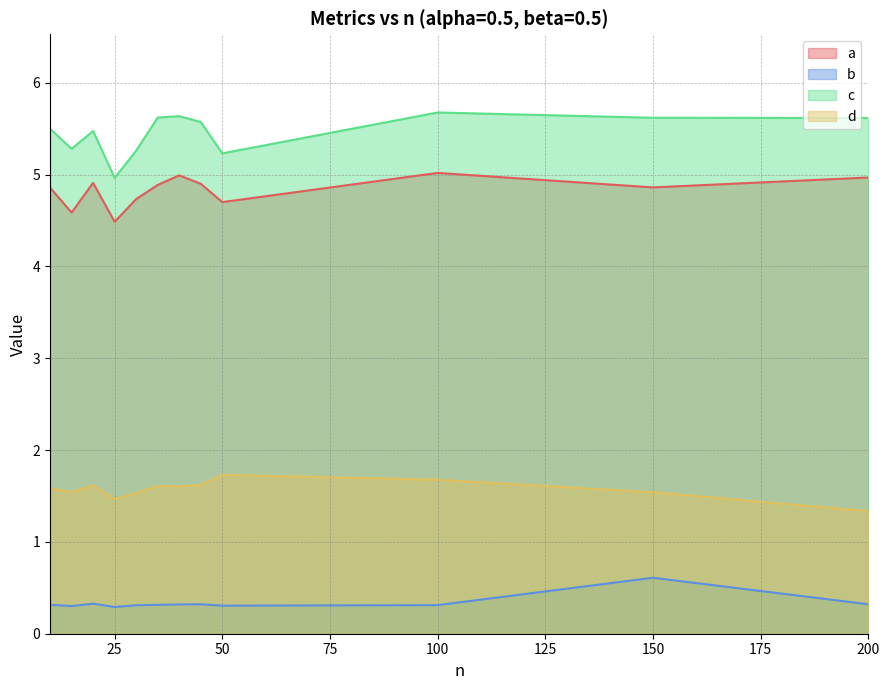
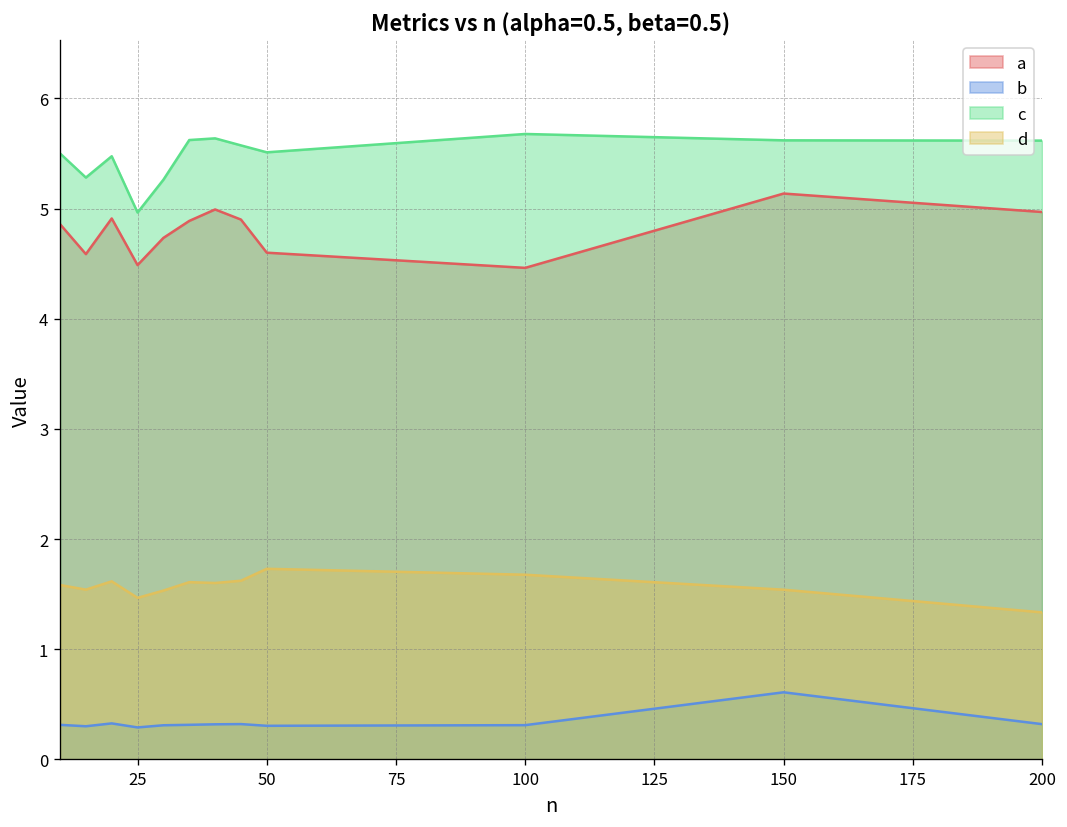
  {
    "a": {
      "25": 4.5,
-     "50": 4.7,
-     "100": 5.0,
-     "150": 4.9,
+     "50": 4.6,
+     "100": 4.5,
+     "150": 5.1,
      "200": 5.0
    },
    "b": {
      "25": 0.3,
      "50": 0.3,
      "100": 0.3,
      "150": 0.6,
      "200": 0.3
    },
    "c": {
      "25": 5.0,
-     "50": 5.2,
+     "50": 5.5,
      "100": 5.7,
      "150": 5.6,
      "200": 5.6
    },
    "d": {
      "25": 1.5,
      "50": 1.7,
      "100": 1.7,
      "150": 1.5,
      "200": 1.3
    }
  }
